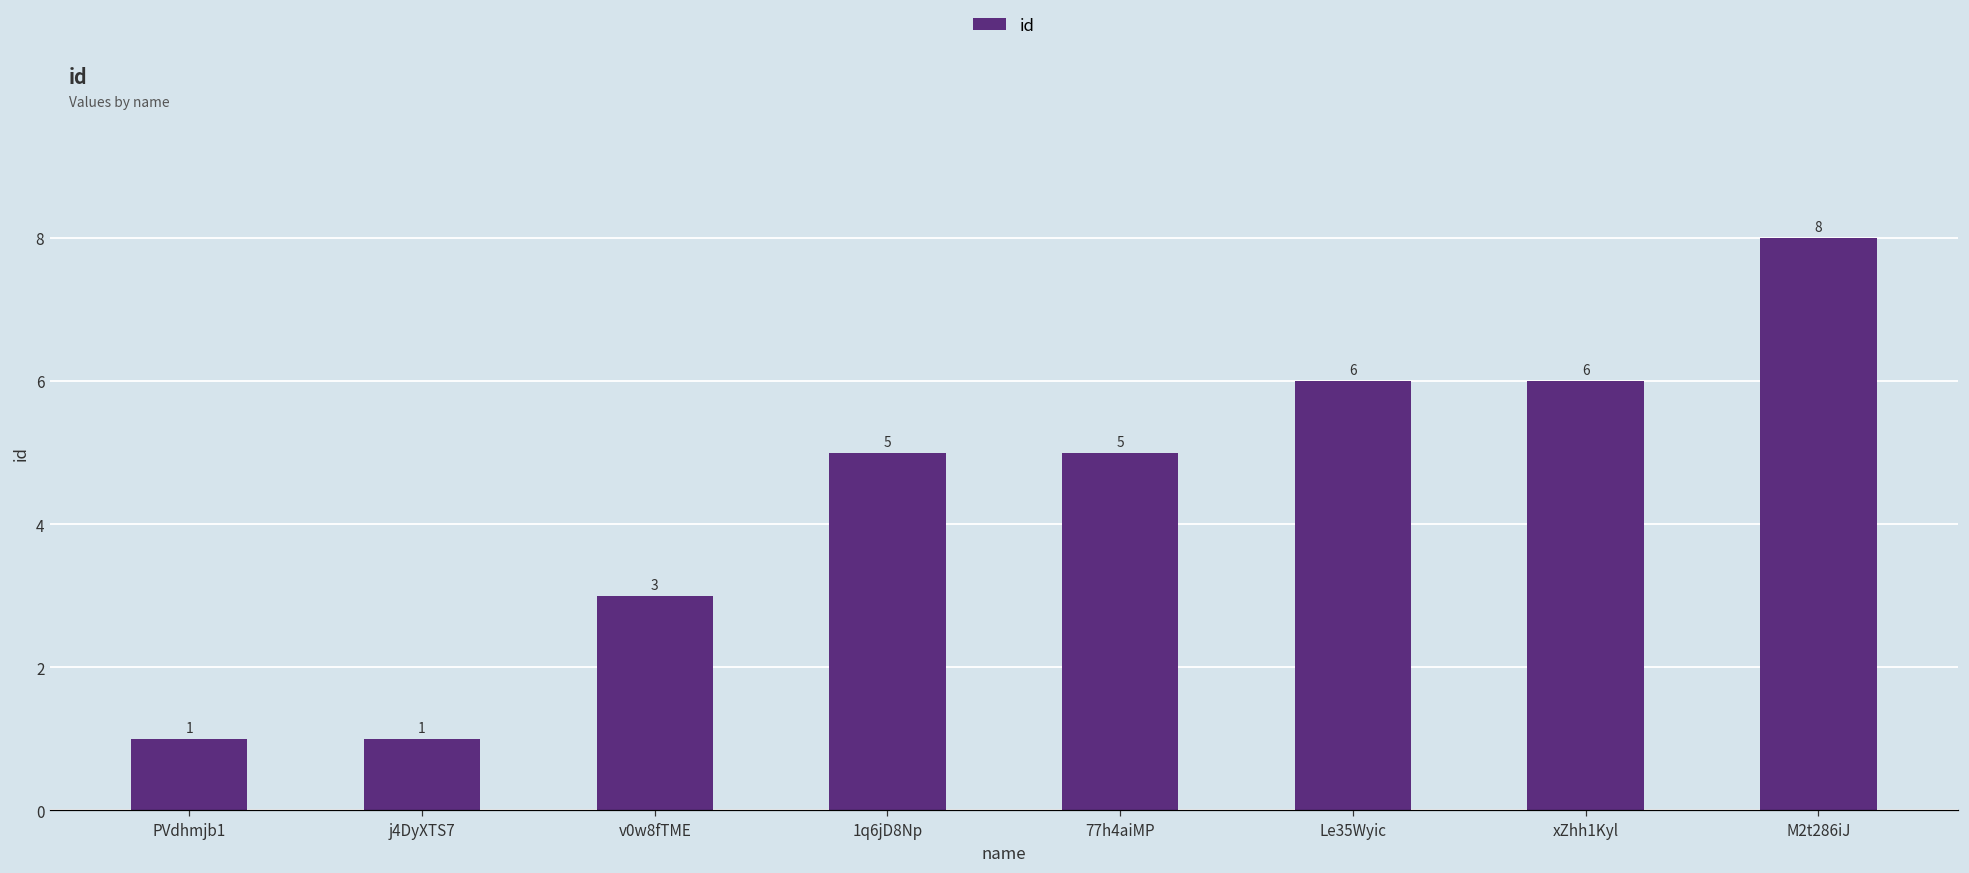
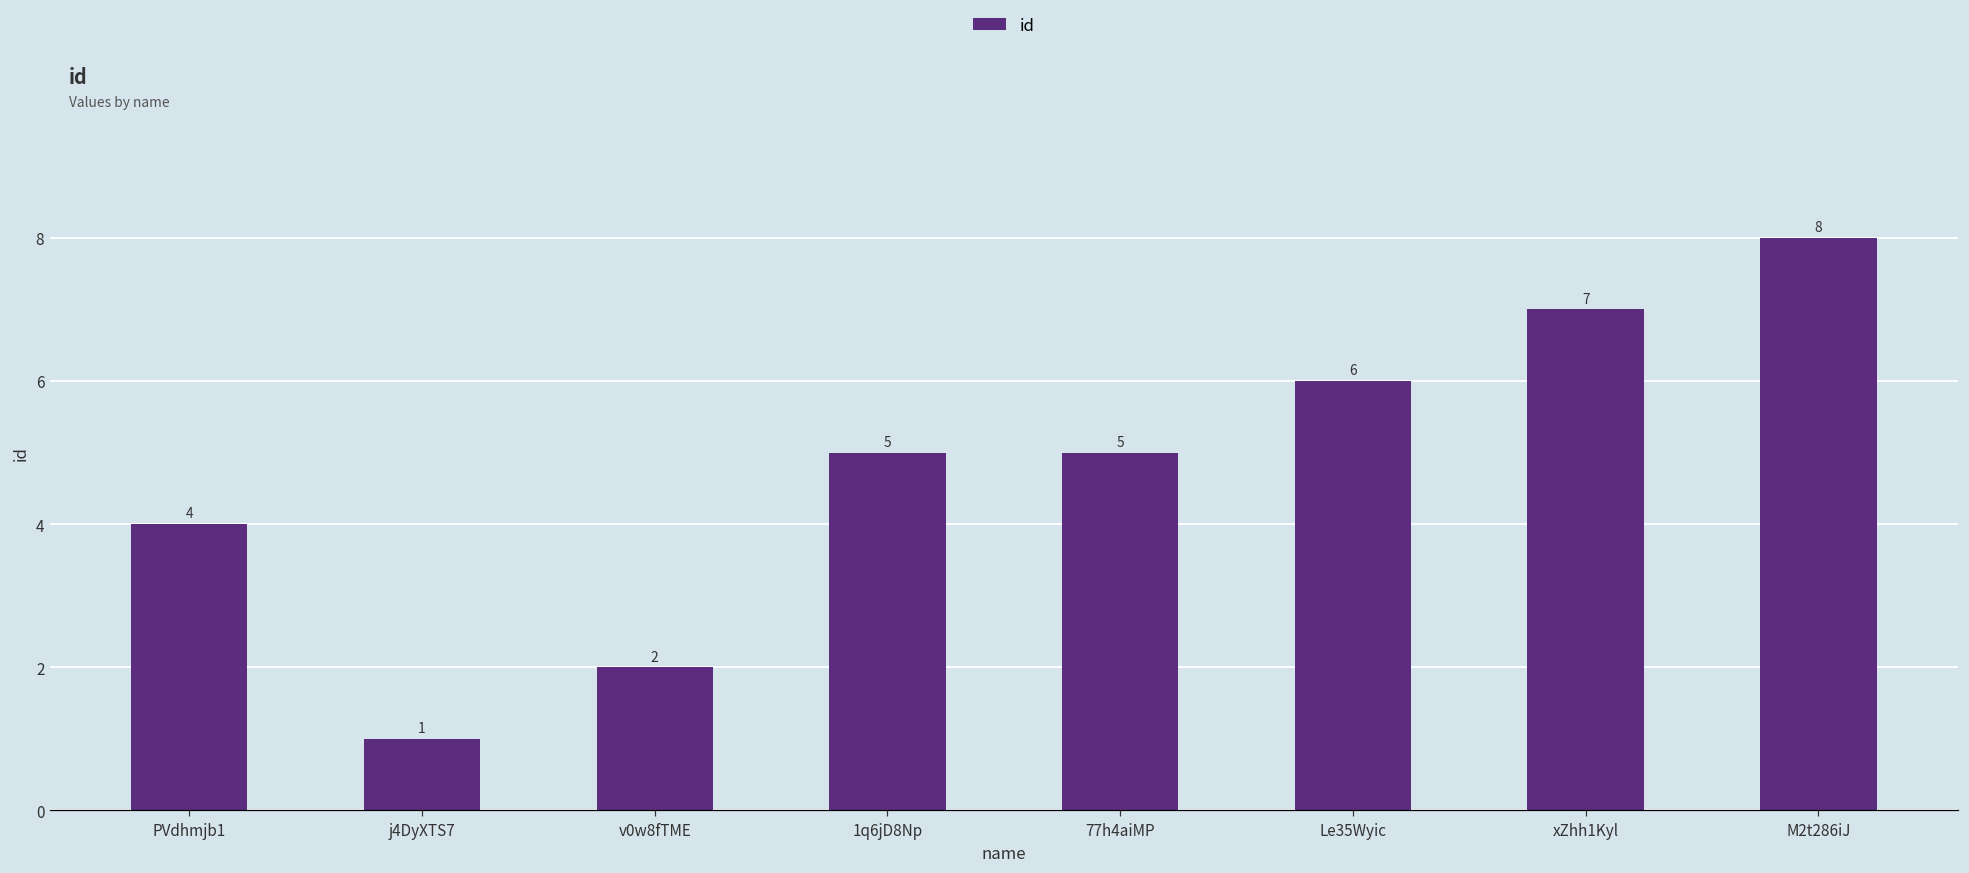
  {
-   "PVdhmjb1": 1,
+   "PVdhmjb1": 4,
    "j4DyXTS7": 1,
-   "v0w8fTME": 3,
+   "v0w8fTME": 2,
    "1q6jD8Np": 5,
    "77h4aiMP": 5,
    "Le35Wyic": 6,
-   "xZhh1Kyl": 6,
+   "xZhh1Kyl": 7,
    "M2t286iJ": 8
  }
